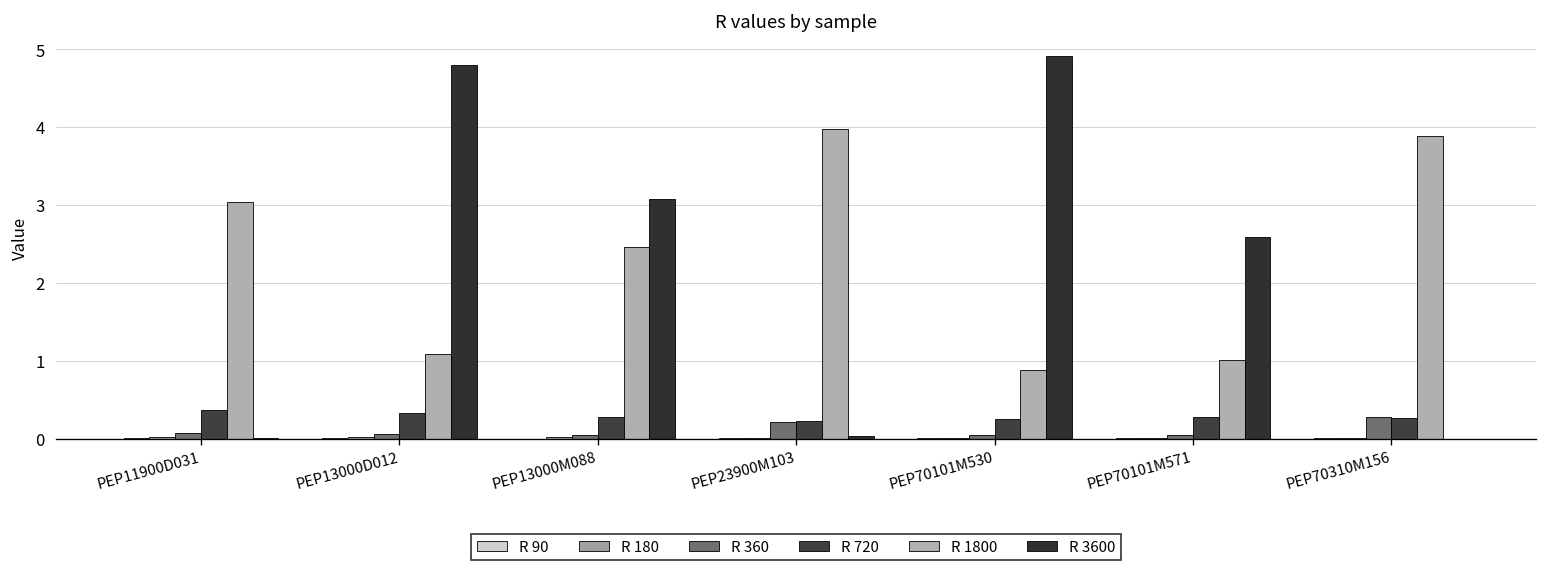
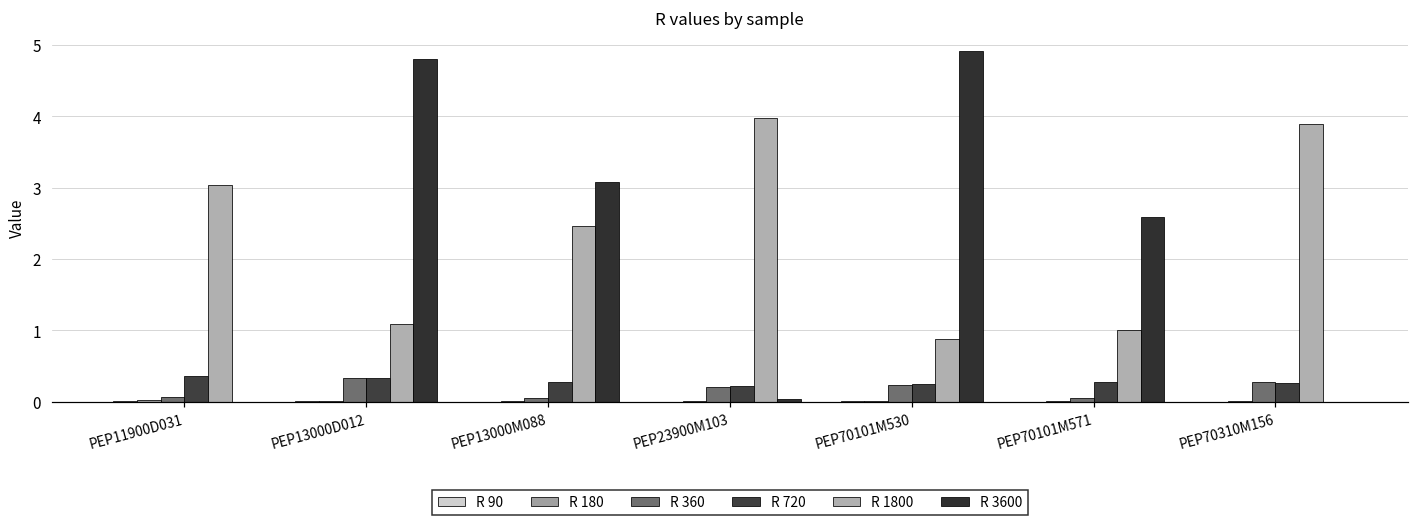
  {
    "R 360": {
      "PEP11900D031": 0.1,
-     "PEP13000D012": 0.1,
+     "PEP13000D012": 0.3,
      "PEP13000M088": 0.1,
      "PEP23900M103": 0.2,
-     "PEP70101M530": 0.0,
+     "PEP70101M530": 0.2,
      "PEP70101M571": 0.1,
      "PEP70310M156": 0.3
    }
  }
